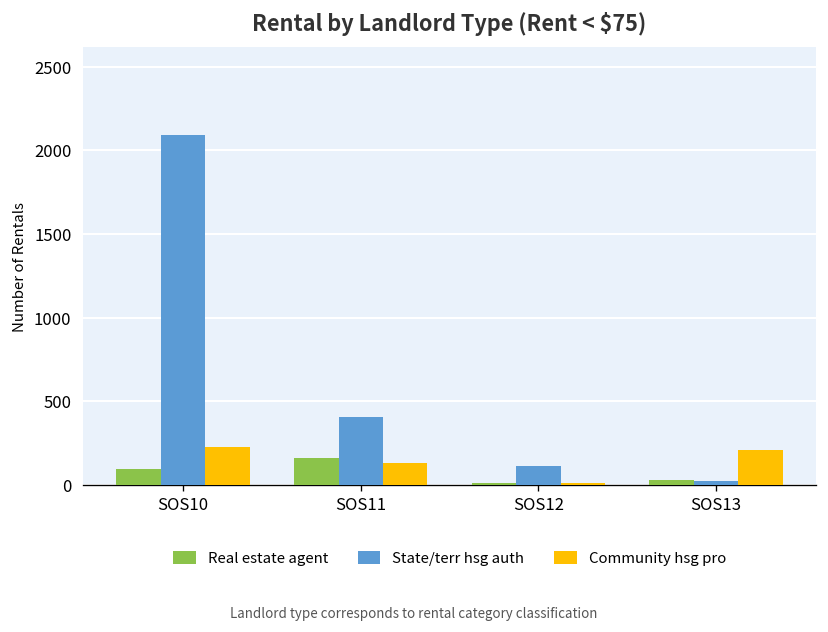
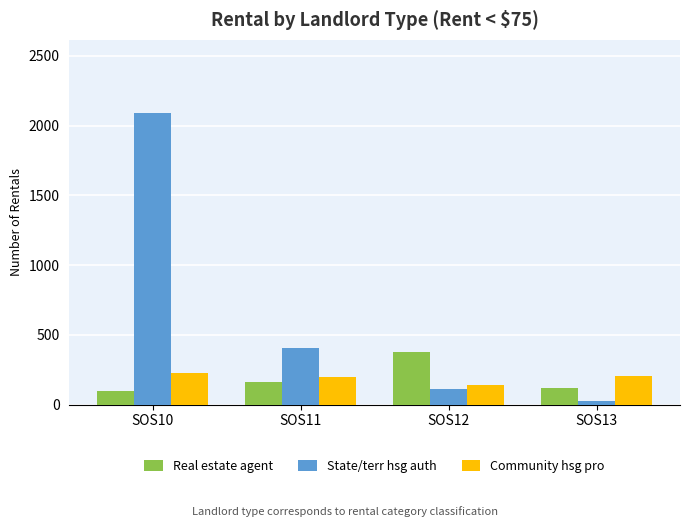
  {
    "Real estate agent": {
      "SOS10": 100,
      "SOS11": 160,
-     "SOS12": 20,
-     "SOS13": 30
+     "SOS12": 380,
+     "SOS13": 120
    },
    "State/terr hsg auth": {
      "SOS10": 2090,
      "SOS11": 410,
      "SOS12": 110,
      "SOS13": 20
    },
    "Community hsg pro": {
      "SOS10": 230,
-     "SOS11": 130,
-     "SOS12": 10,
+     "SOS11": 200,
+     "SOS12": 140,
      "SOS13": 210
    }
  }
